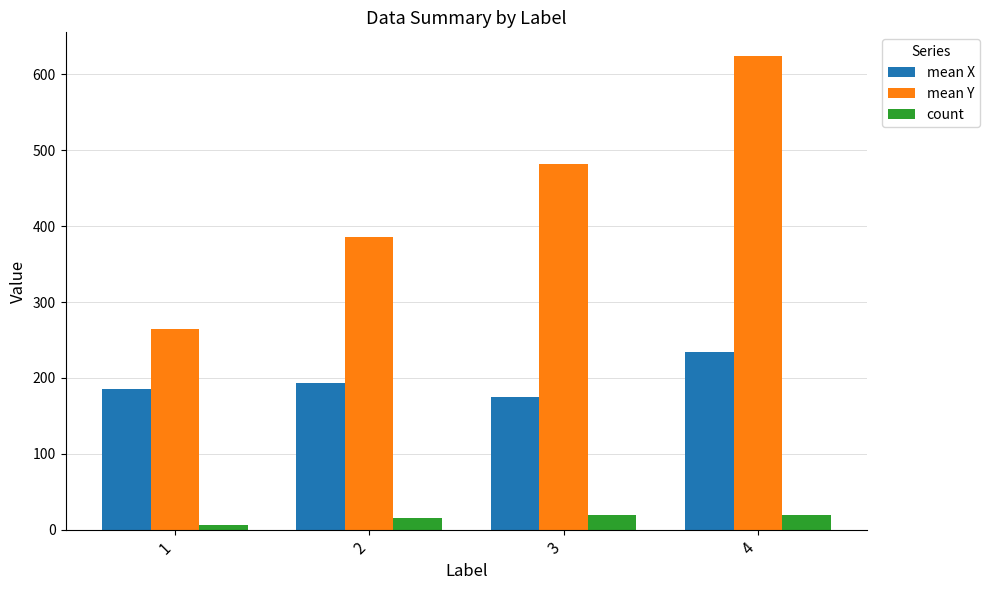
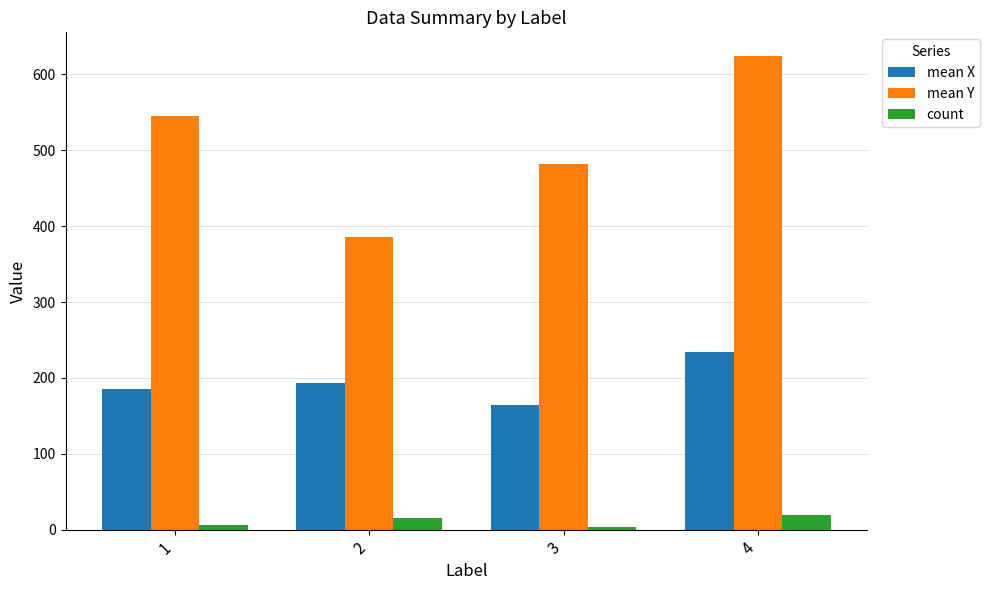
  {
    "mean X": {
      "1": 190,
      "2": 190,
-     "3": 180,
+     "3": 160,
      "4": 230
    },
    "mean Y": {
-     "1": 260,
+     "1": 550,
      "2": 390,
      "3": 480,
      "4": 620
    },
    "count": {
      "1": 10,
      "2": 20,
-     "3": 20,
+     "3": 0,
      "4": 20
    }
  }
